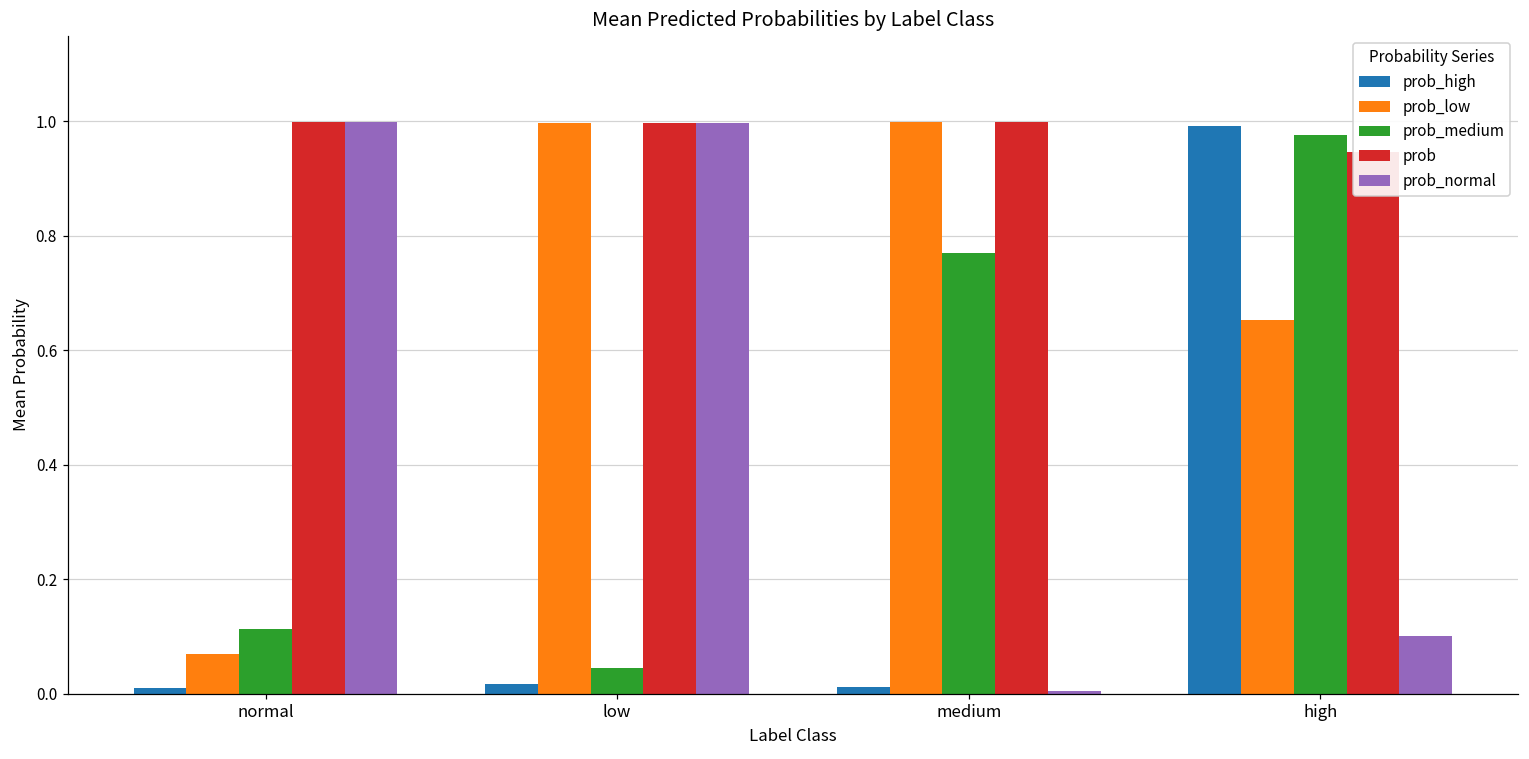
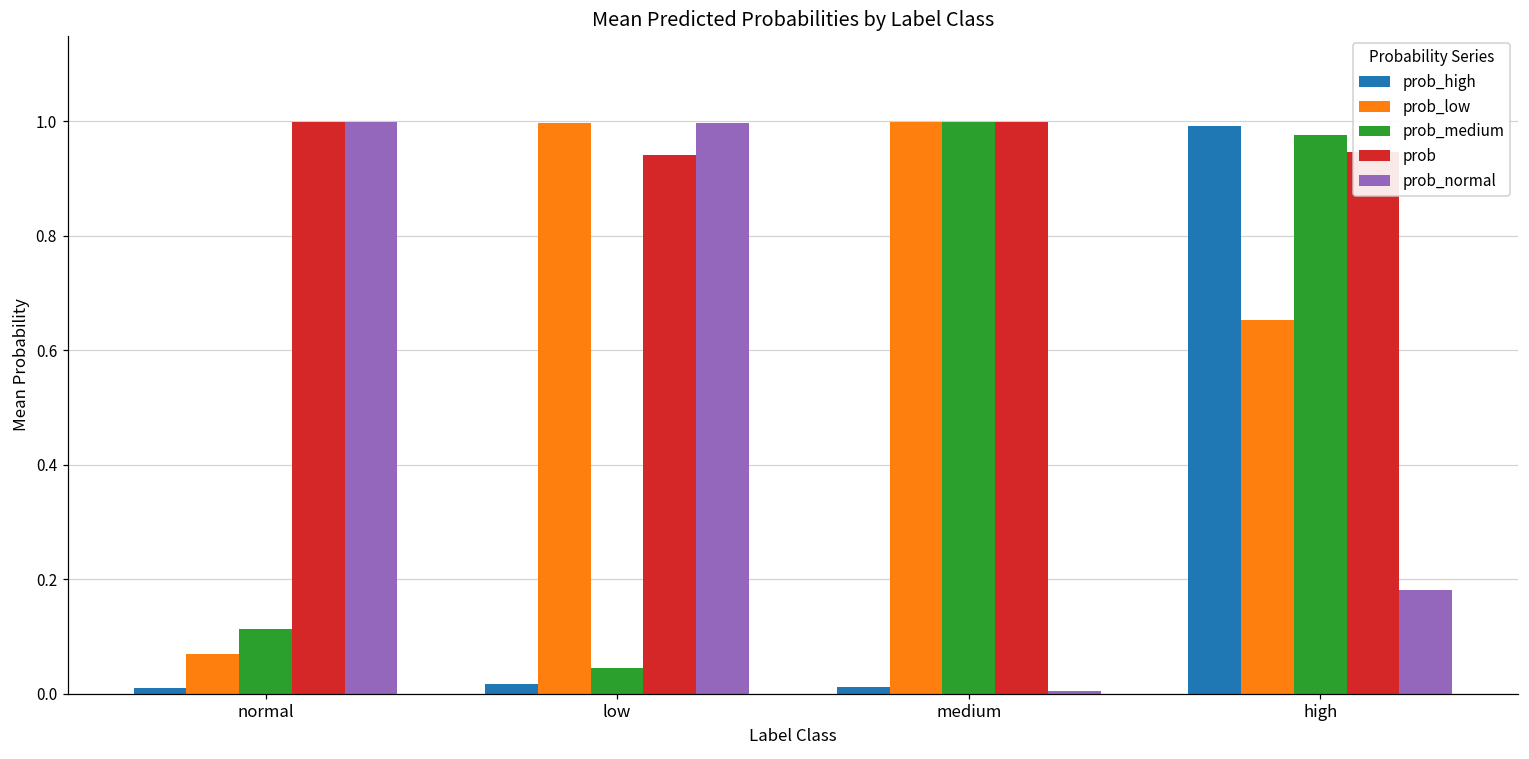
  {
    "prob_high": {
      "normal": 0.01,
      "low": 0.02,
      "medium": 0.01,
      "high": 0.99
    },
    "prob_low": {
      "normal": 0.07,
      "low": 1.00,
      "medium": 1.00,
      "high": 0.65
    },
    "prob_medium": {
      "normal": 0.11,
      "low": 0.04,
-     "medium": 0.77,
+     "medium": 1.00,
      "high": 0.98
    },
    "prob": {
      "normal": 1.00,
-     "low": 1.00,
+     "low": 0.94,
      "medium": 1.00
    },
    "prob_normal": {
      "normal": 1.00,
      "low": 1.00,
      "medium": 0.01,
-     "high": 0.10
+     "high": 0.18
    }
  }
